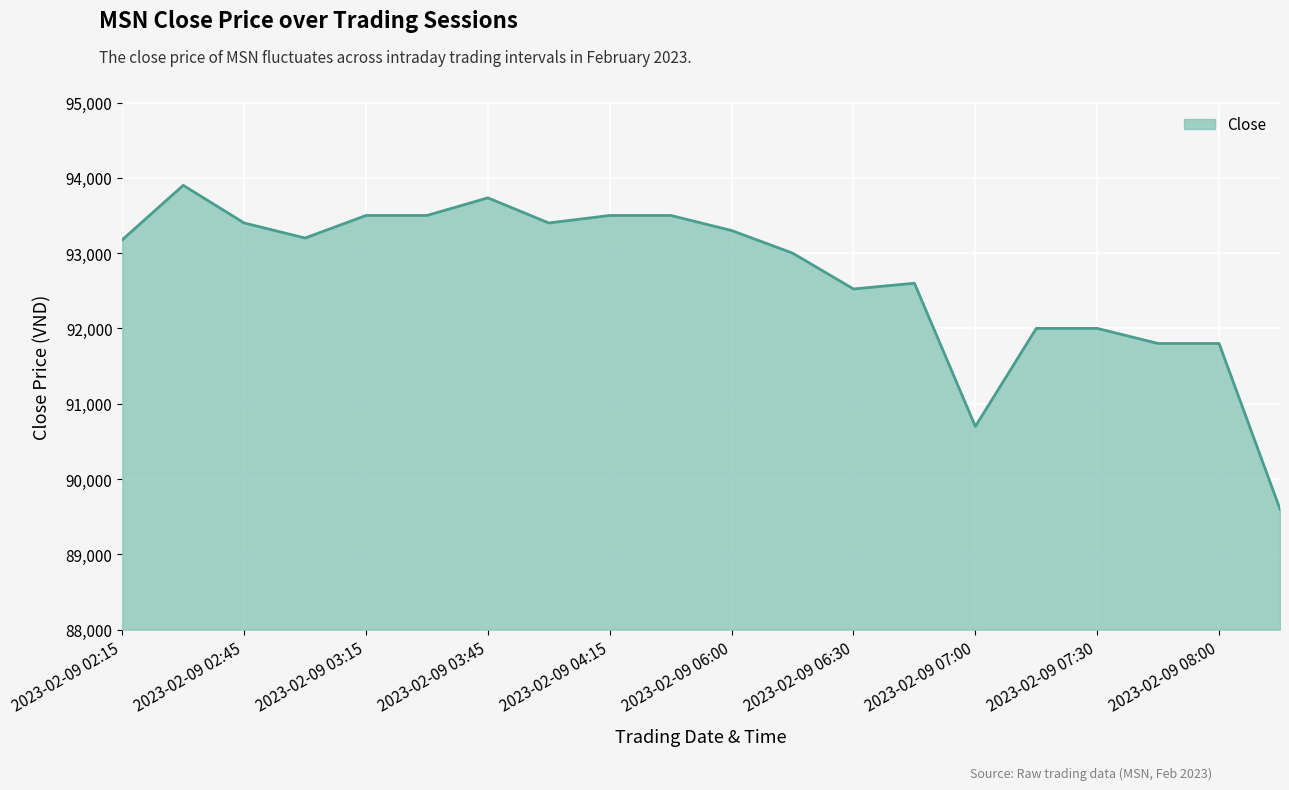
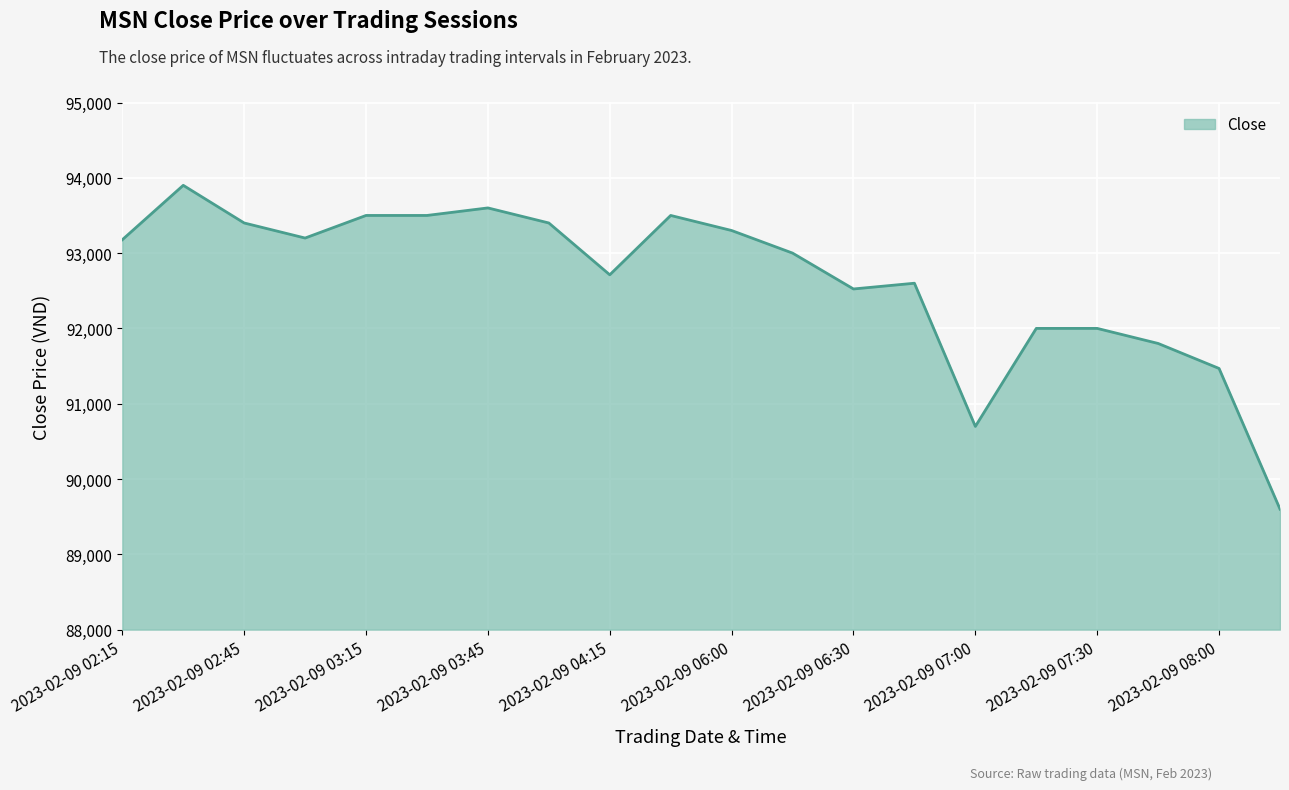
  {
    "2023-02-09 02:15": "93,200",
    "2023-02-09 02:45": "93,400",
    "2023-02-09 03:15": "93,500",
-   "2023-02-09 03:45": "93,700",
-   "2023-02-09 04:15": "93,500",
+   "2023-02-09 03:45": "93,600",
+   "2023-02-09 04:15": "92,700",
    "2023-02-09 06:00": "93,300",
    "2023-02-09 06:30": "92,500",
    "2023-02-09 07:00": "90,700",
    "2023-02-09 07:30": "92,000",
-   "2023-02-09 08:00": "91,800"
+   "2023-02-09 08:00": "91,500"
  }
